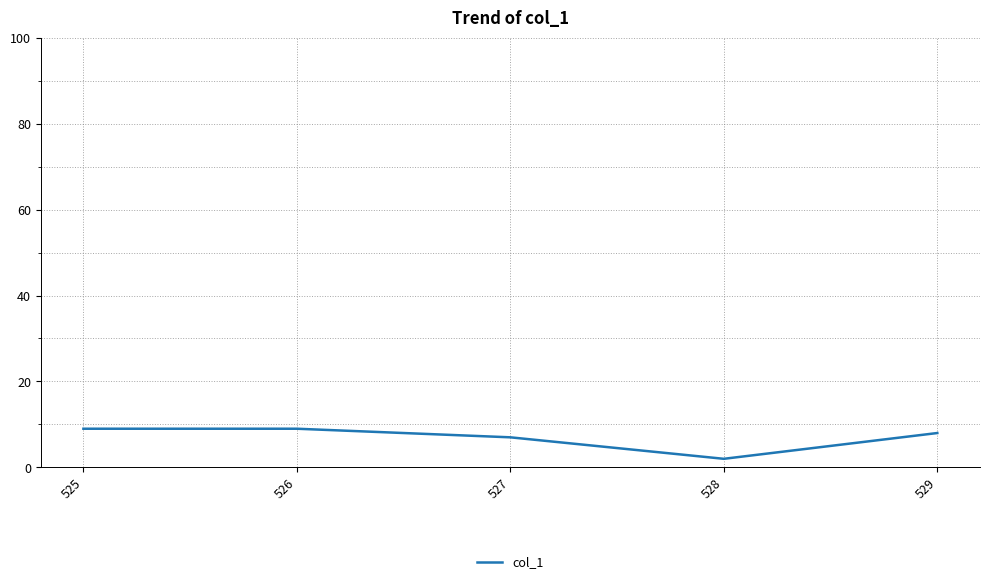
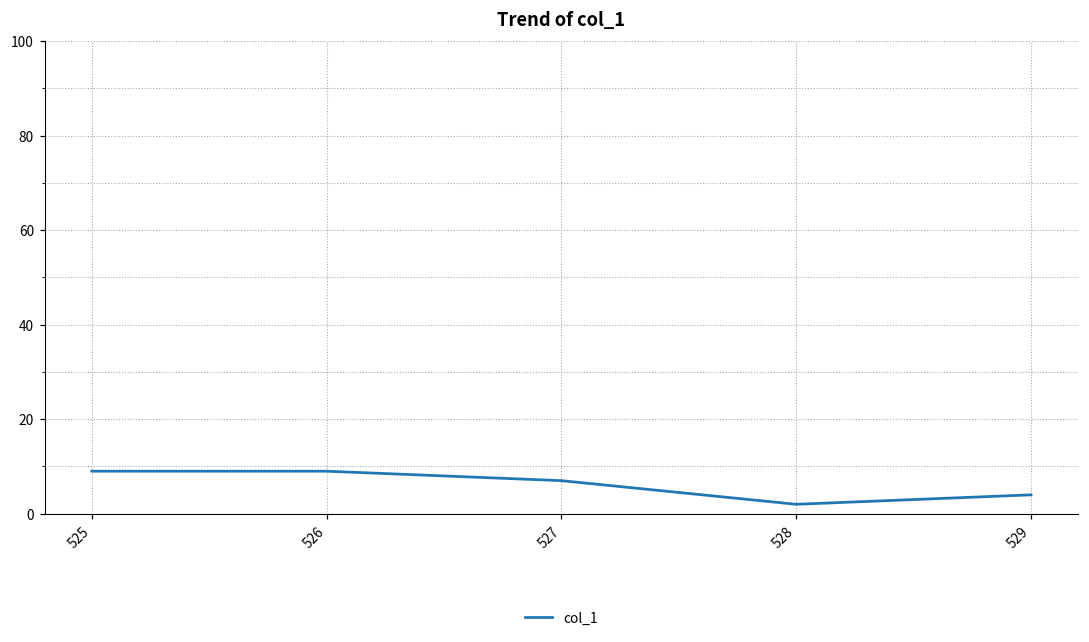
  {
    "525": 9,
    "526": 9,
    "527": 7,
    "528": 2,
-   "529": 8
+   "529": 4
  }
